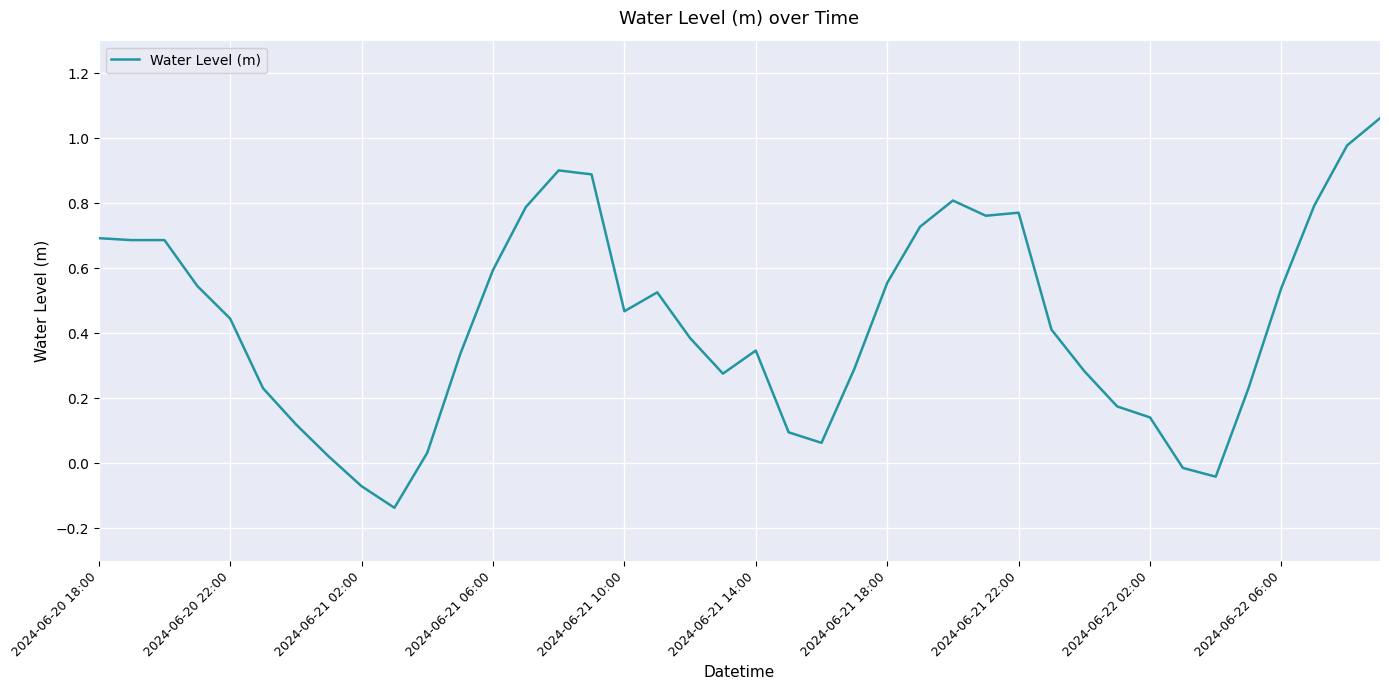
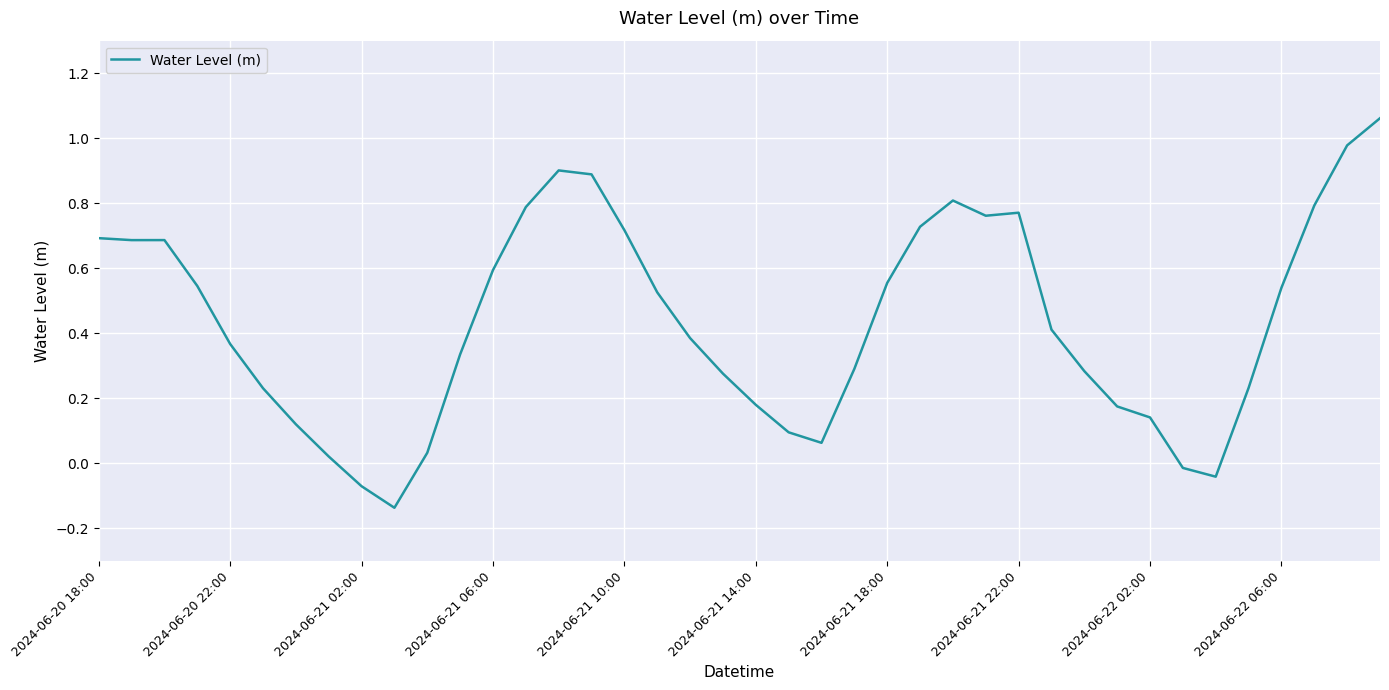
  {
    "2024-06-20 18:00": 0.69,
-   "2024-06-20 22:00": 0.45,
+   "2024-06-20 22:00": 0.37,
    "2024-06-21 02:00": -0.07,
    "2024-06-21 06:00": 0.59,
-   "2024-06-21 10:00": 0.47,
-   "2024-06-21 14:00": 0.35,
+   "2024-06-21 10:00": 0.72,
+   "2024-06-21 14:00": 0.18,
    "2024-06-21 18:00": 0.56,
    "2024-06-21 22:00": 0.77,
    "2024-06-22 02:00": 0.14,
    "2024-06-22 06:00": 0.54
  }
